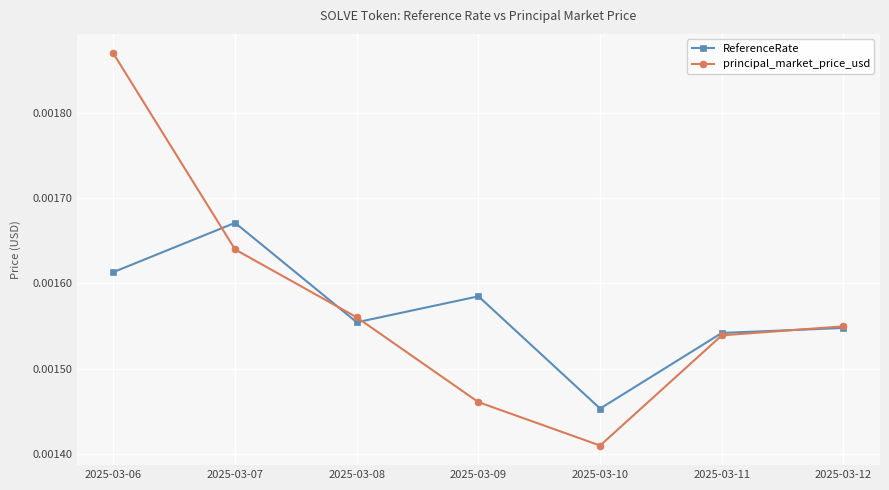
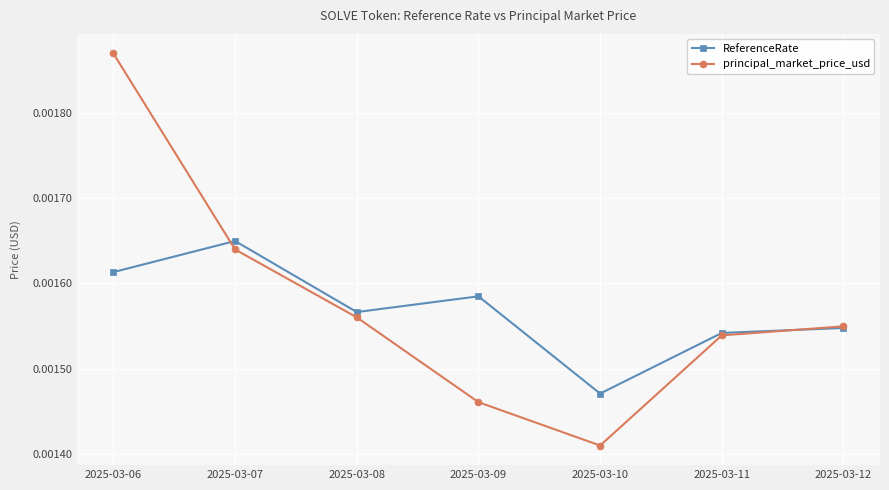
  {
    "ReferenceRate": {
      "2025-03-06": 0.00161,
-     "2025-03-07": 0.00167,
-     "2025-03-08": 0.00155,
+     "2025-03-07": 0.00165,
+     "2025-03-08": 0.00157,
      "2025-03-09": 0.00158,
-     "2025-03-10": 0.00145
+     "2025-03-10": 0.00147
    },
    "principal_market_price_usd": {
      "2025-03-06": 0.00187,
      "2025-03-07": 0.00164,
      "2025-03-08": 0.00156,
      "2025-03-09": 0.00146,
      "2025-03-10": 0.00141
    }
  }
